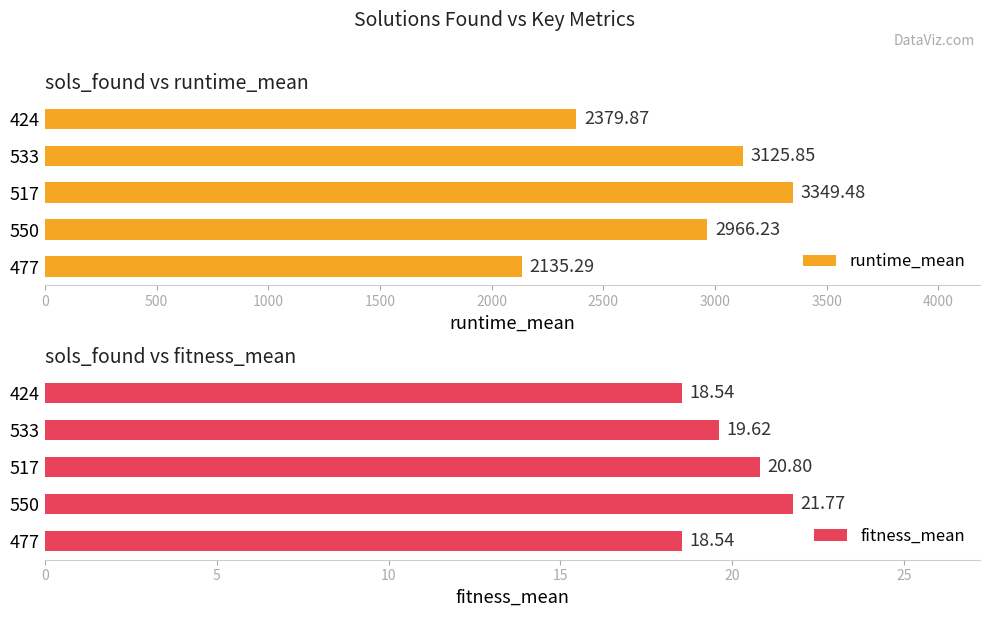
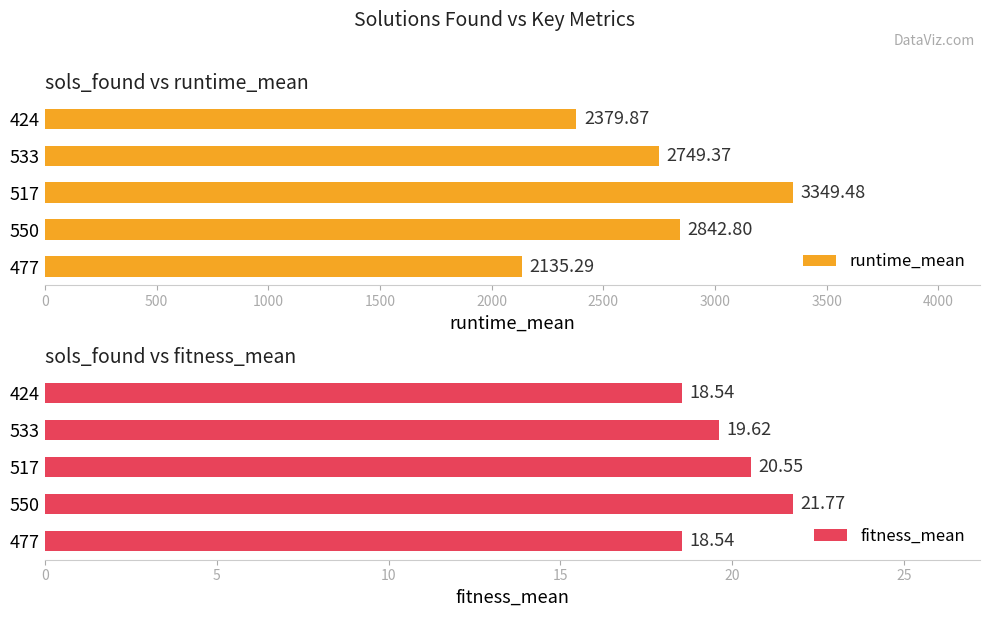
  {
    "sols_found vs runtime_mean": {
      "424": 2379.87,
-     "533": 3125.85,
+     "533": 2749.37,
      "517": 3349.48,
-     "550": 2966.23,
+     "550": 2842.80,
      "477": 2135.29
    },
    "sols_found vs fitness_mean": {
      "424": 18.54,
      "533": 19.62,
-     "517": 20.80,
+     "517": 20.55,
      "550": 21.77,
      "477": 18.54
    }
  }
